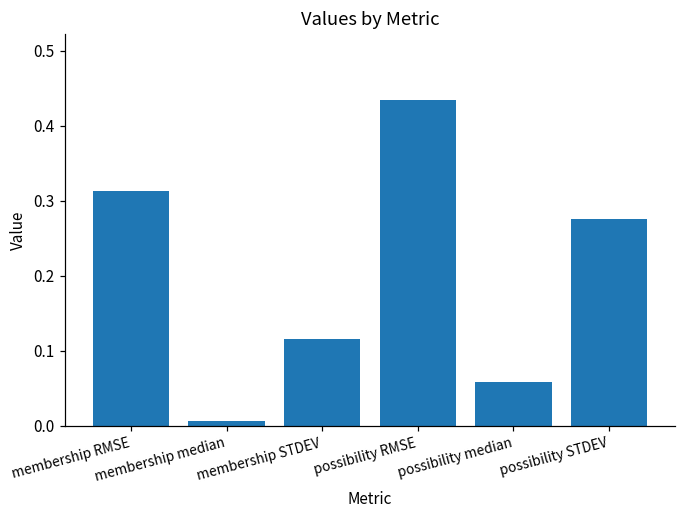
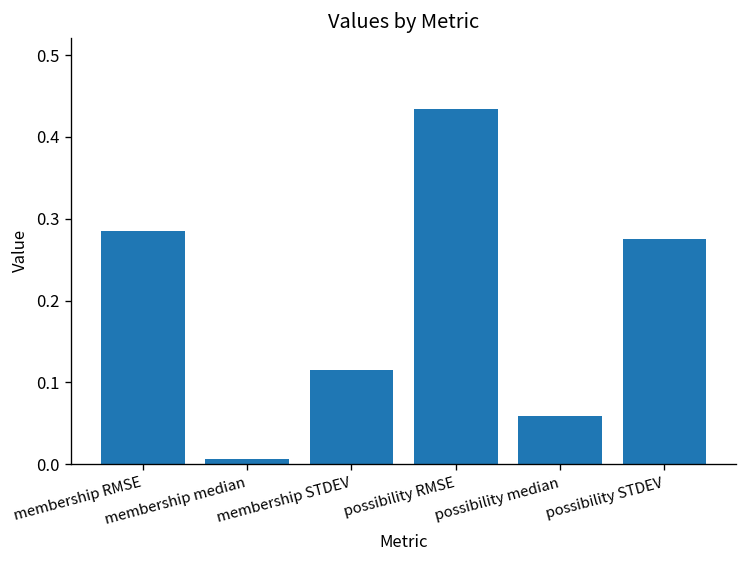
  {
-   "membership RMSE": 0.31,
+   "membership RMSE": 0.29,
    "membership median": 0.01,
    "membership STDEV": 0.12,
    "possibility RMSE": 0.43,
    "possibility median": 0.06,
    "possibility STDEV": 0.27
  }
